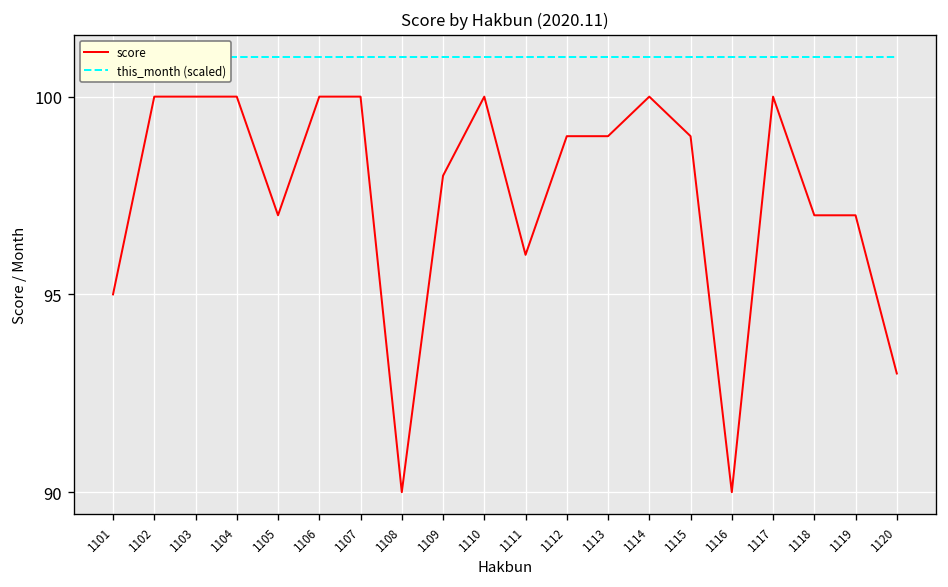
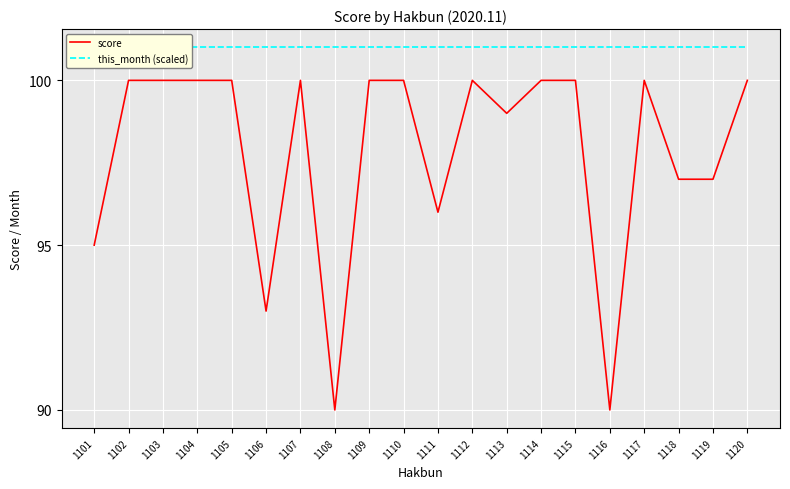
  {
    "score": {
      "1101": 95,
      "1102": 100,
      "1103": 100,
      "1104": 100,
-     "1105": 97,
-     "1106": 100,
+     "1105": 100,
+     "1106": 93,
      "1107": 100,
      "1108": 90,
-     "1109": 98,
+     "1109": 100,
      "1110": 100,
      "1111": 96,
-     "1112": 99,
+     "1112": 100,
      "1113": 99,
      "1114": 100,
-     "1115": 99,
+     "1115": 100,
      "1116": 90,
      "1117": 100,
      "1118": 97,
      "1119": 97,
-     "1120": 93
+     "1120": 100
    },
    "this_month (scaled)": {
      "1104": 101,
      "1105": 101,
      "1106": 101,
      "1107": 101,
      "1108": 101,
      "1109": 101,
      "1110": 101,
      "1111": 101,
      "1112": 101,
      "1113": 101,
      "1114": 101,
      "1115": 101,
      "1116": 101,
      "1117": 101,
      "1118": 101,
      "1119": 101,
      "1120": 101
    }
  }
